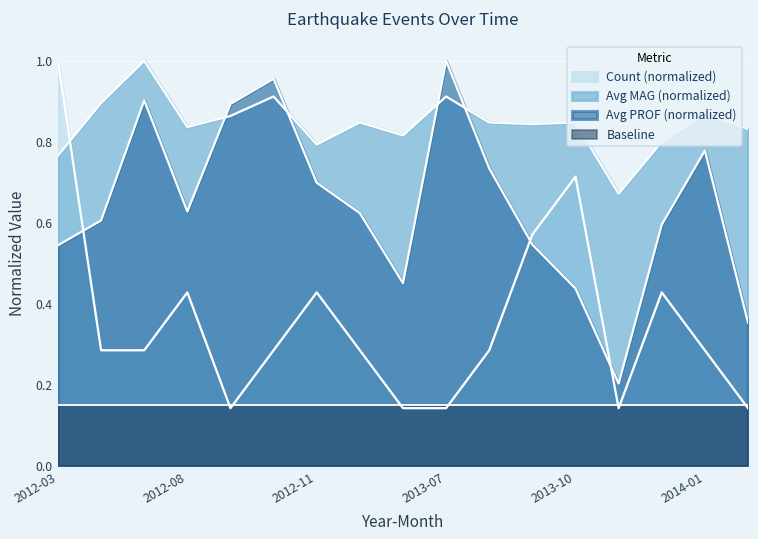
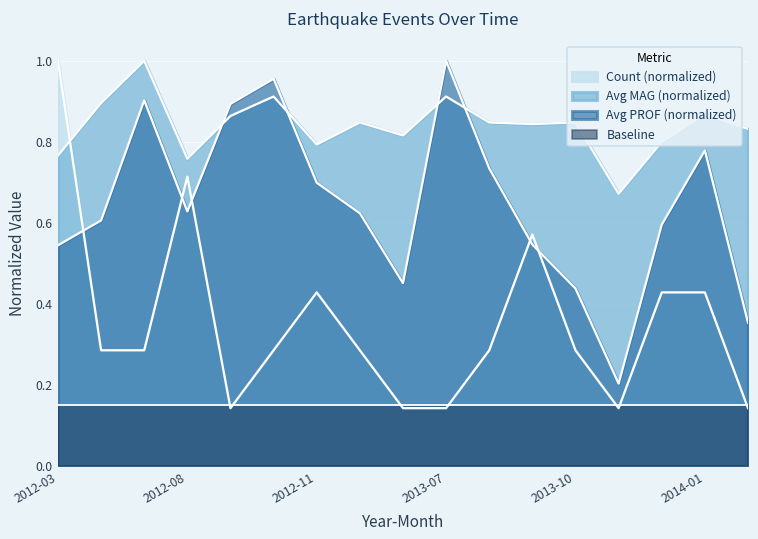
  {
    "Count (normalized)": {
      "2012-03": 1.00,
-     "2012-08": 0.43,
+     "2012-08": 0.71,
      "2012-11": 0.43,
      "2013-07": 0.14,
-     "2013-10": 0.71,
-     "2014-01": 0.29
+     "2013-10": 0.29,
+     "2014-01": 0.43
    },
    "Avg MAG (normalized)": {
      "2012-03": 0.77,
-     "2012-08": 0.84,
+     "2012-08": 0.76,
      "2012-11": 0.79,
      "2013-07": 0.91
    }
  }
